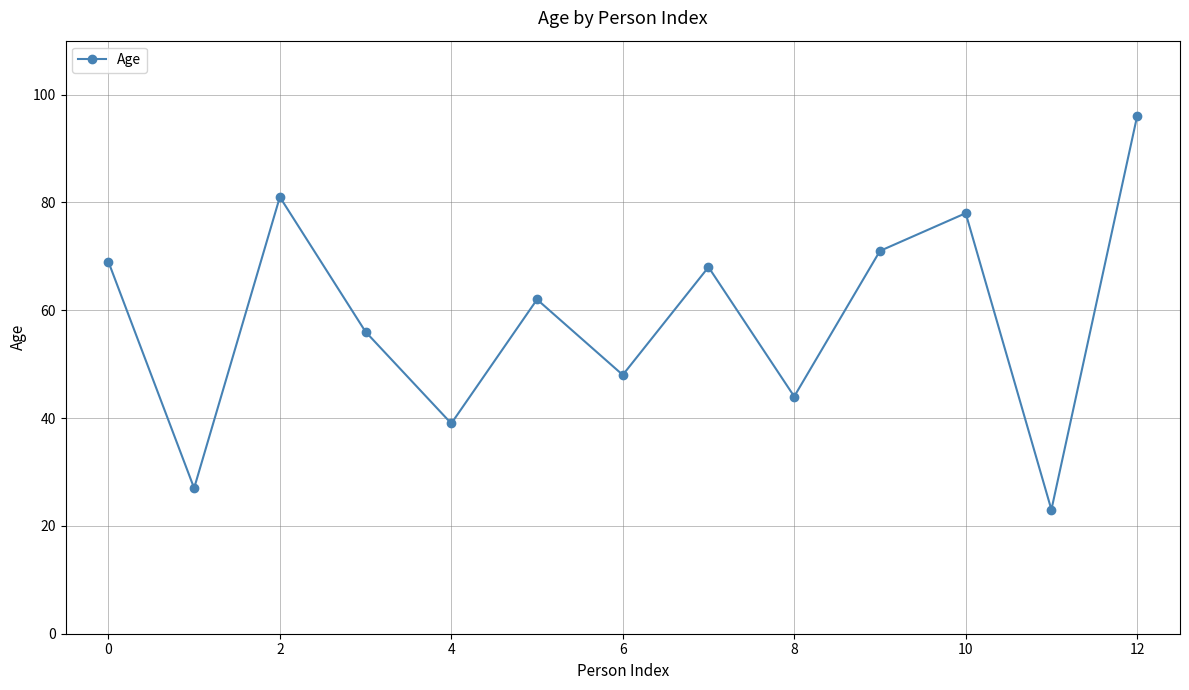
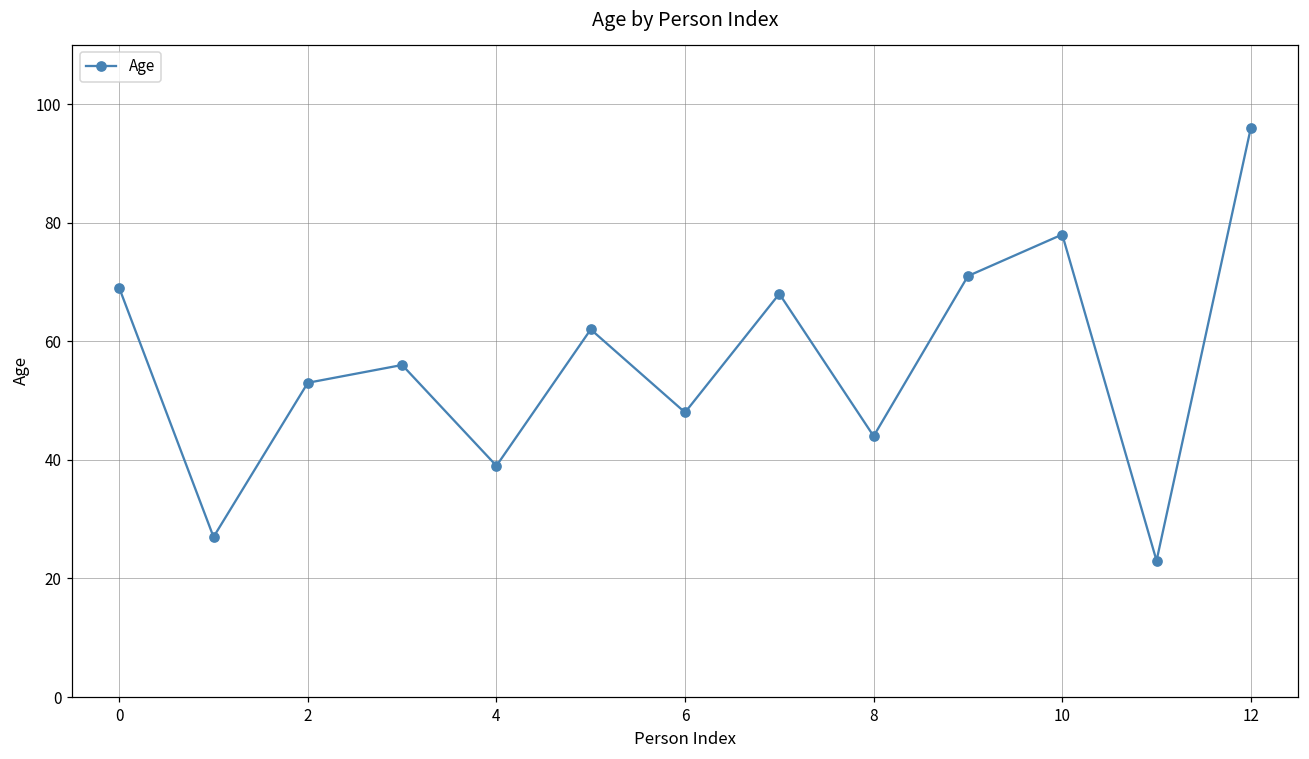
  {
    "0": 69,
-   "2": 81,
+   "2": 53,
    "4": 39,
    "6": 48,
    "8": 44,
    "10": 78,
    "12": 96
  }
